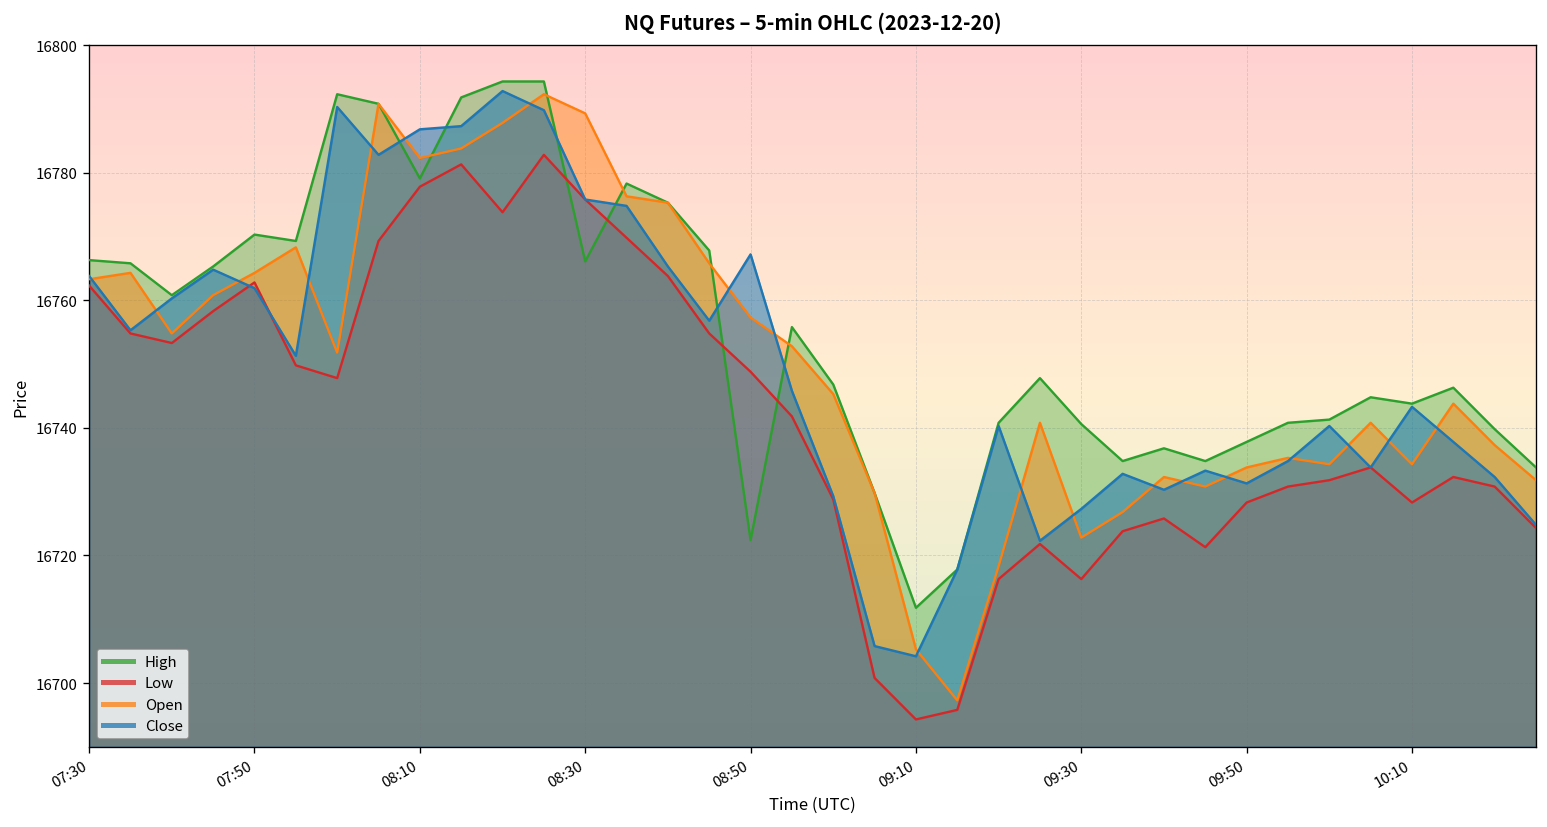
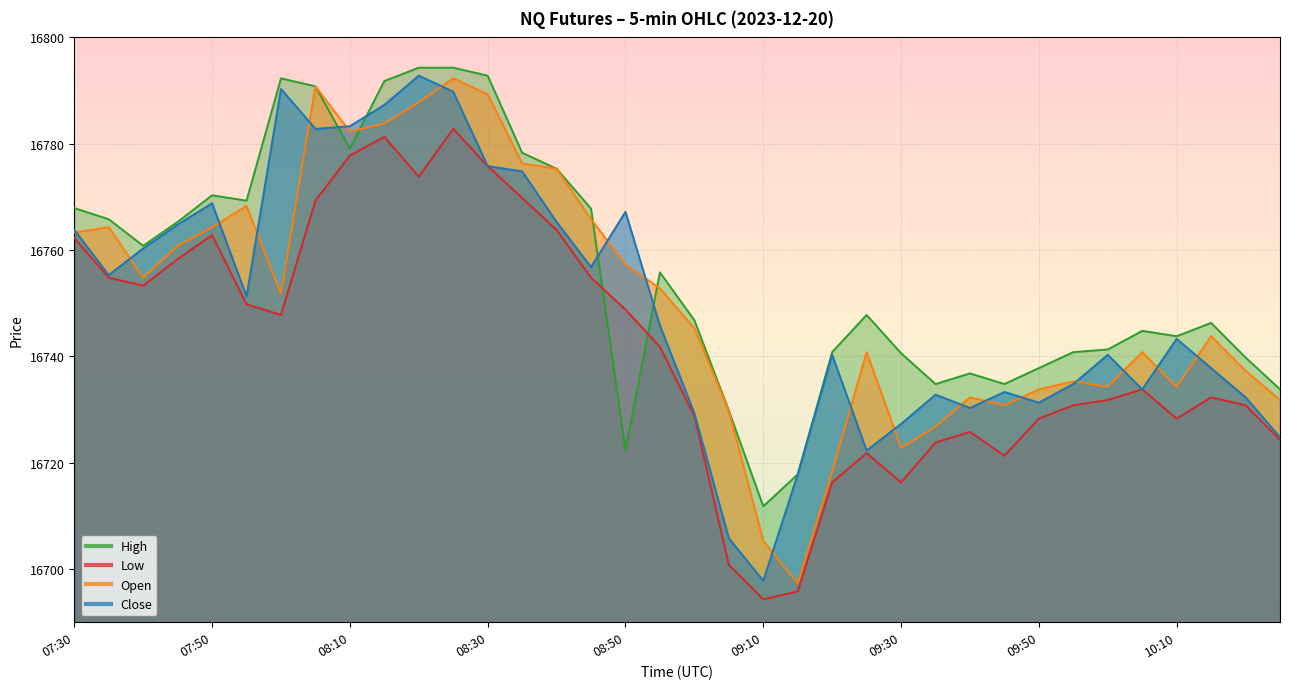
  {
    "High": {
-     "07:30": 16766,
+     "07:30": 16768,
      "07:50": 16770,
      "08:10": 16779,
-     "08:30": 16766,
+     "08:30": 16793,
      "08:50": 16722,
      "09:10": 16712,
      "09:30": 16741,
      "09:50": 16738,
      "10:10": 16744
    },
    "Close": {
      "07:30": 16764,
-     "07:50": 16762,
-     "08:10": 16787,
+     "07:50": 16769,
+     "08:10": 16783,
      "08:50": 16767,
-     "09:10": 16704,
+     "09:10": 16698,
      "09:30": 16727,
      "09:50": 16731,
      "10:10": 16743
    }
  }
